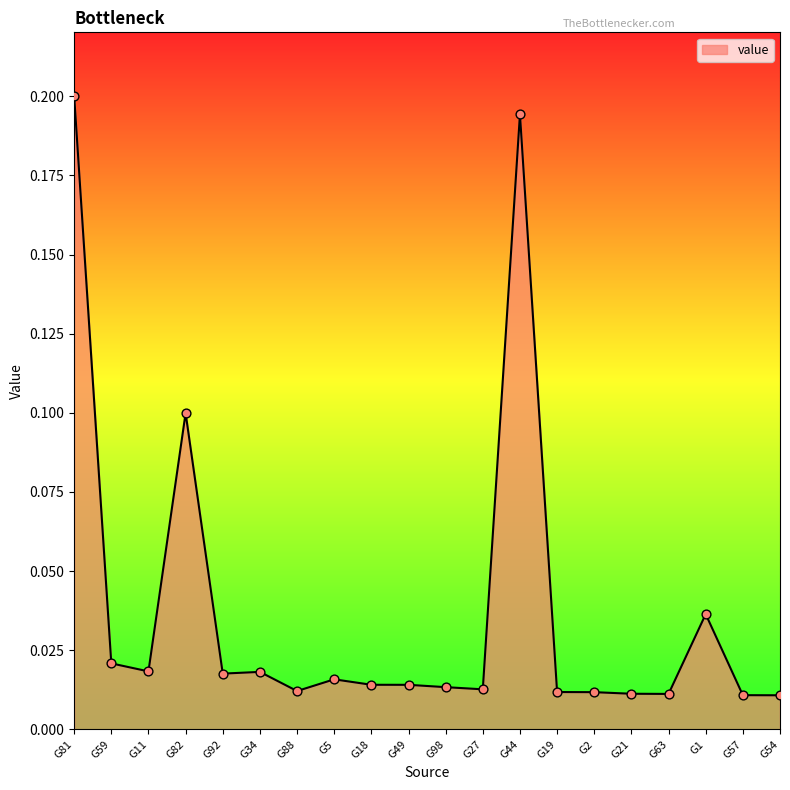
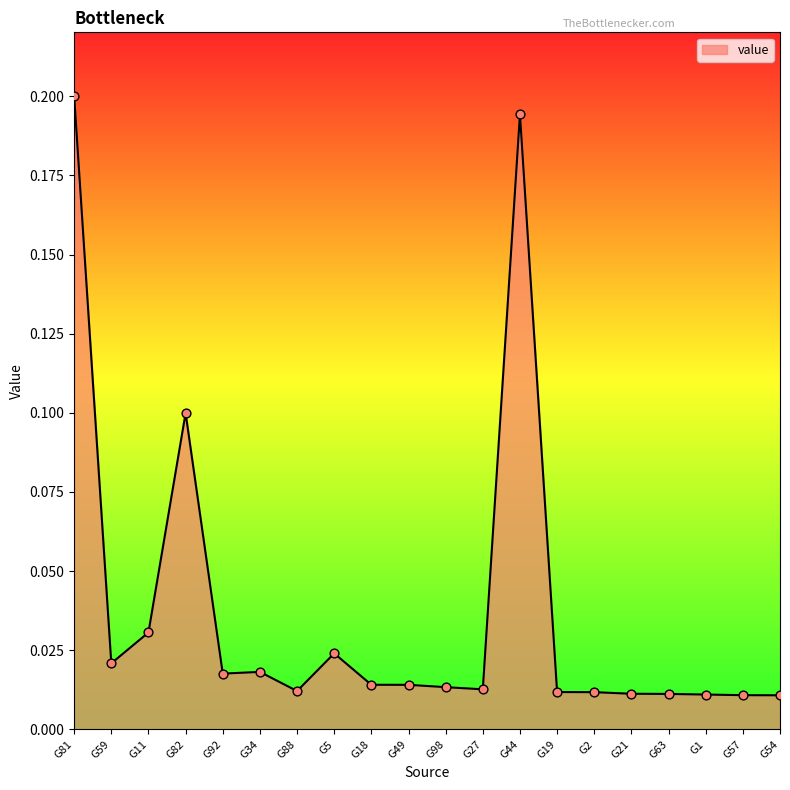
  {
    "G81": 0.200,
    "G59": 0.021,
-   "G11": 0.018,
+   "G11": 0.031,
    "G82": 0.100,
    "G92": 0.018,
    "G34": 0.018,
    "G88": 0.012,
-   "G5": 0.016,
+   "G5": 0.024,
    "G18": 0.014,
    "G49": 0.014,
    "G98": 0.013,
    "G27": 0.013,
    "G44": 0.194,
    "G19": 0.012,
    "G2": 0.012,
    "G21": 0.011,
    "G63": 0.011,
-   "G1": 0.036,
+   "G1": 0.011,
    "G57": 0.011,
    "G54": 0.011
  }
